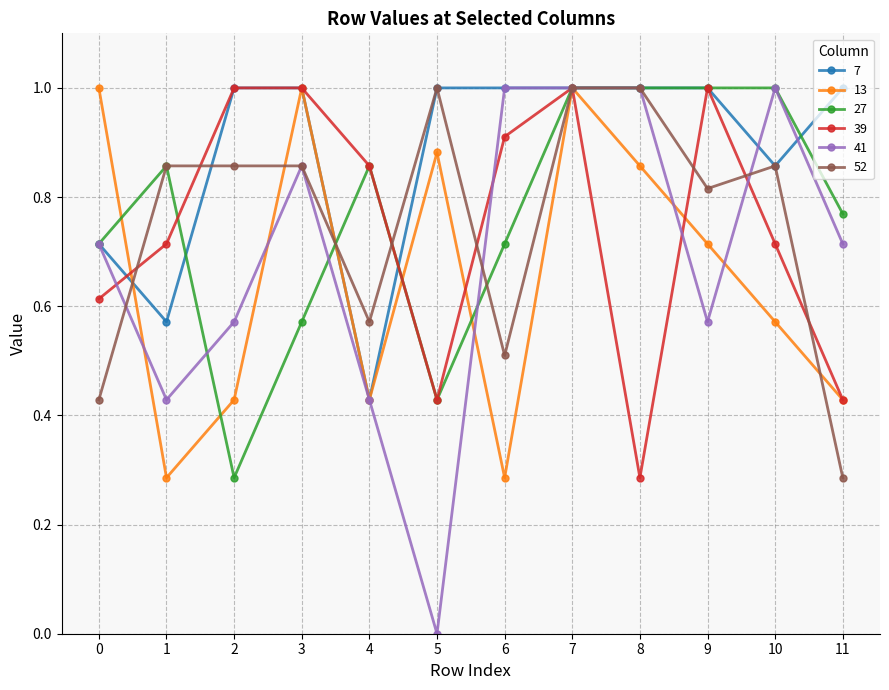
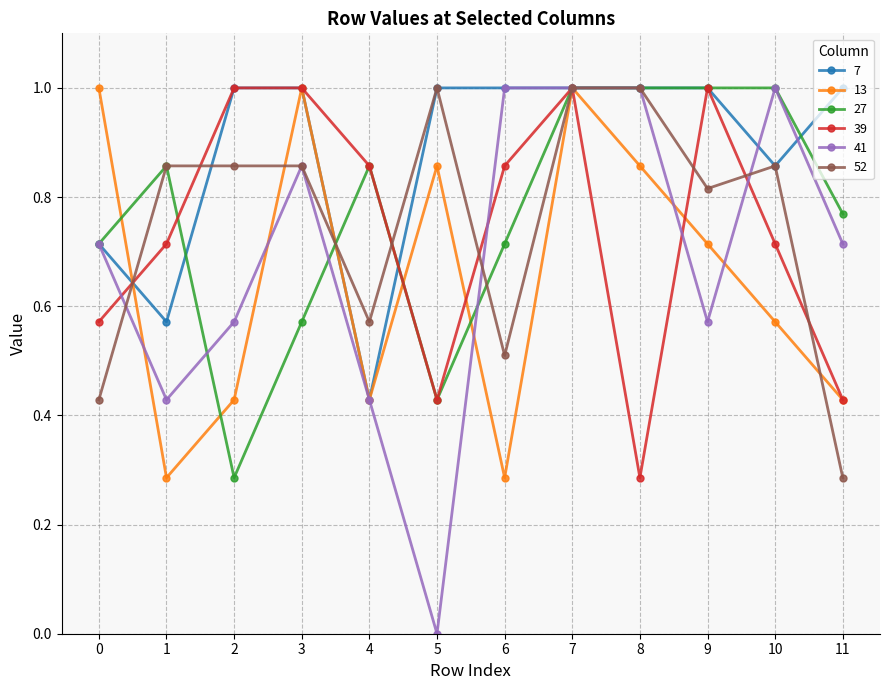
  {
    "7": {
      "1": 0.57
    },
    "13": {
      "0": 1.00,
      "1": 0.29,
      "2": 0.43,
-     "5": 0.88,
+     "5": 0.86,
      "6": 0.29,
      "8": 0.86,
      "9": 0.71,
      "10": 0.57
    },
    "27": {
      "2": 0.29,
      "3": 0.57,
      "6": 0.71,
      "11": 0.77
    },
    "39": {
-     "0": 0.61,
+     "0": 0.57,
      "1": 0.71,
-     "6": 0.91,
+     "6": 0.86,
      "8": 0.29,
      "10": 0.71
    },
    "41": {
      "1": 0.43,
      "2": 0.57,
      "5": 0.00,
      "9": 0.57,
      "11": 0.71
    },
    "52": {
      "0": 0.43,
      "2": 0.86,
      "4": 0.57,
      "6": 0.51,
      "9": 0.82,
      "11": 0.29
    }
  }
